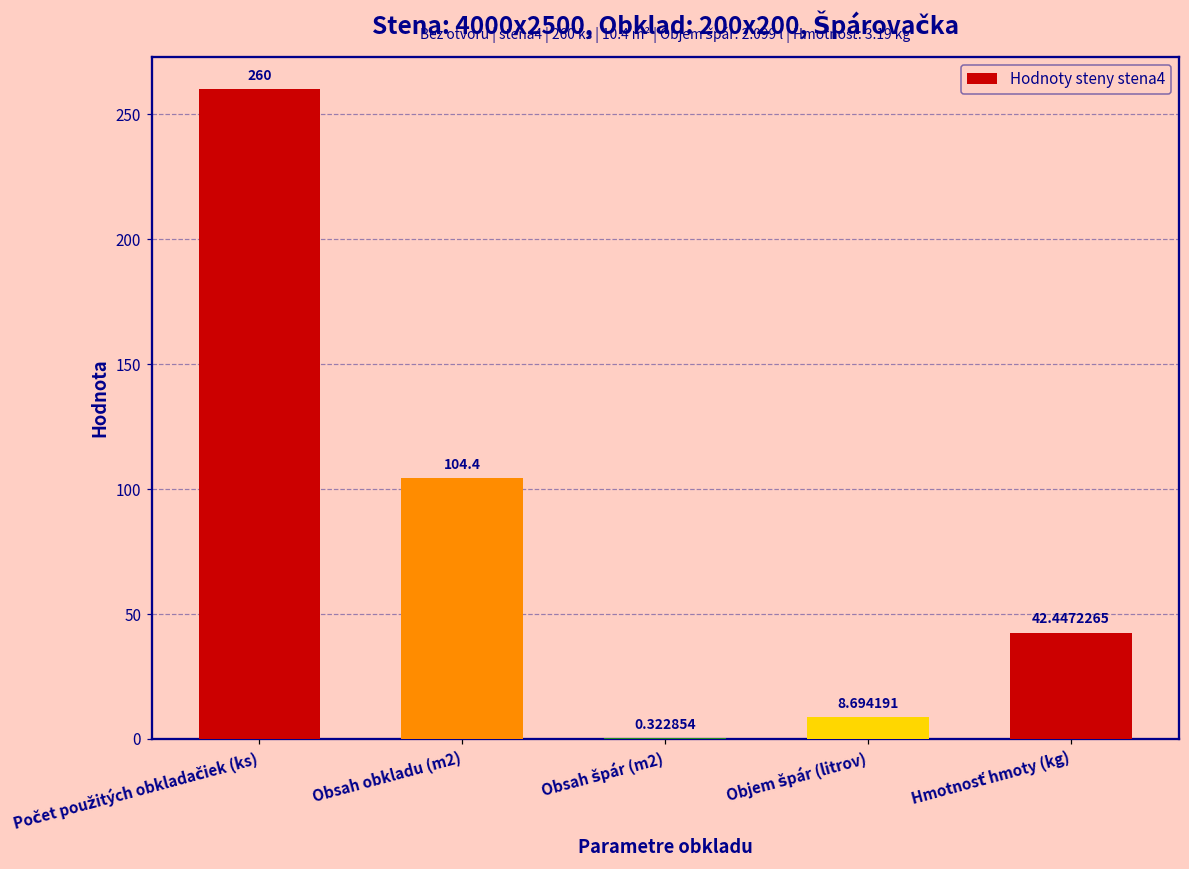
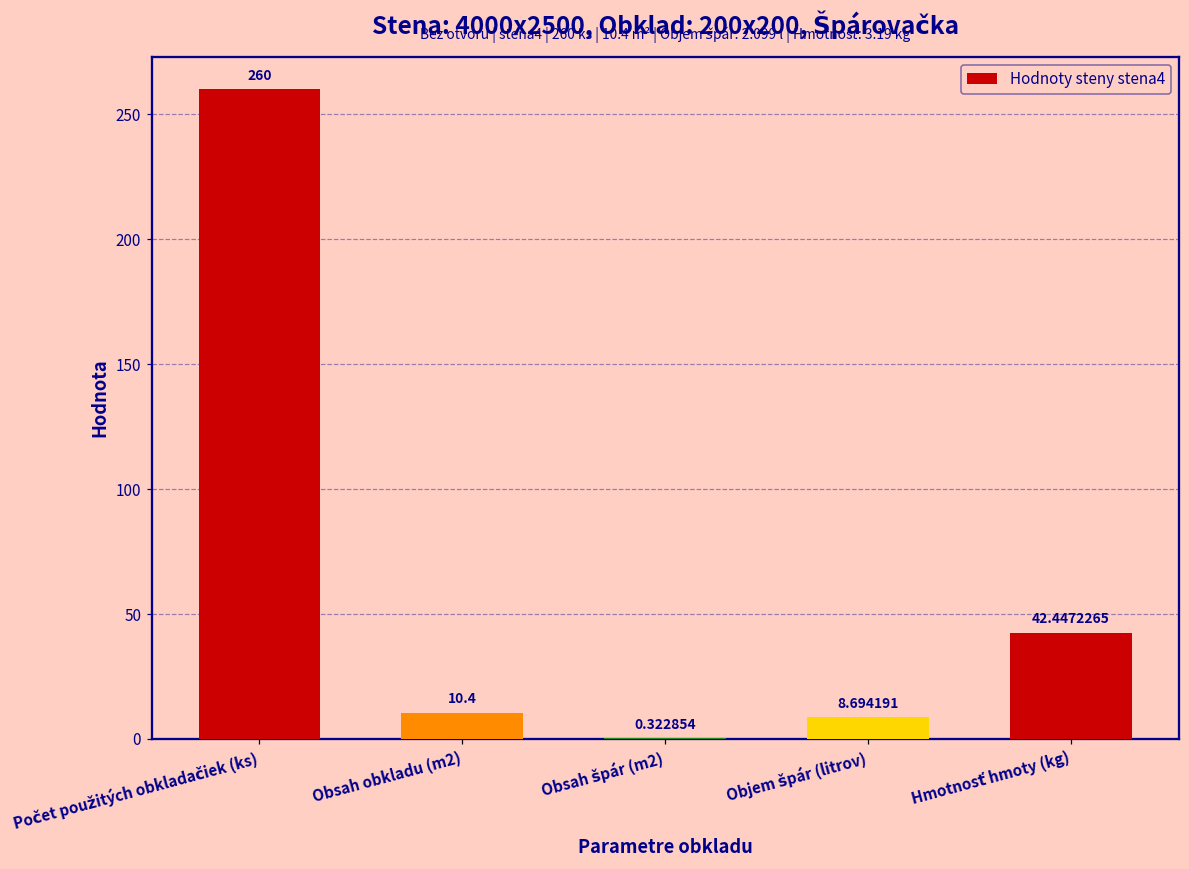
  {
    "Počet použitých obkladačiek (ks)": 260,
-   "Obsah obkladu (m2)": 104.4,
+   "Obsah obkladu (m2)": 10.4,
    "Obsah špár (m2)": 0.322854,
    "Objem špár (litrov)": 8.694191,
    "Hmotnosť hmoty (kg)": 42.4472265
  }
